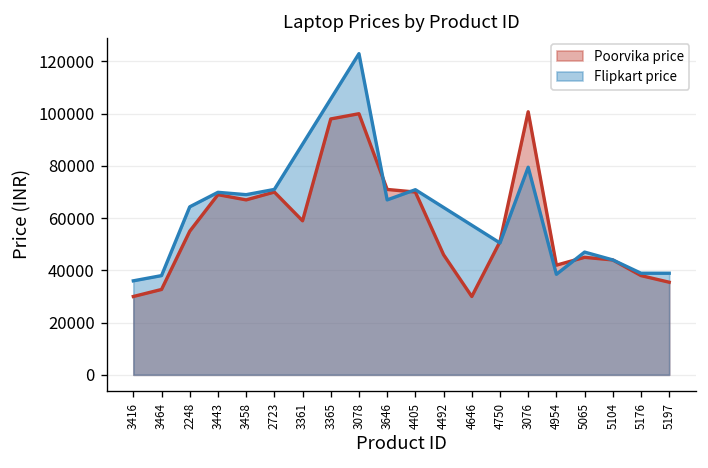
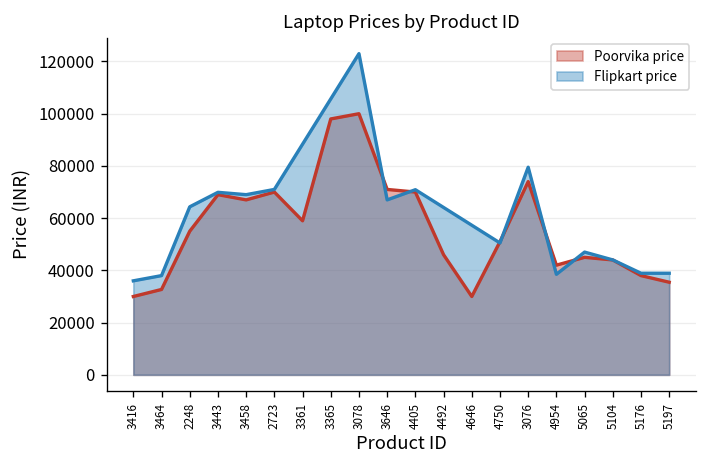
  {
    "Poorvika price": {
      "3416": 30000,
      "3464": 33000,
      "2248": 55000,
      "3458": 67000,
      "3361": 59000,
      "3365": 98000,
      "3078": 100000,
      "3646": 71000,
      "4492": 46000,
      "4646": 30000,
-     "3076": 101000,
+     "3076": 74000,
      "4954": 42000,
      "5065": 45000,
      "5197": 35000
    },
    "Flipkart price": {
      "3416": 36000,
      "3464": 38000,
      "2248": 64000,
      "3458": 69000,
      "3361": 88000,
      "3365": 106000,
      "3078": 123000,
      "3646": 67000,
      "4492": 64000,
      "4646": 57000,
      "3076": 80000,
      "4954": 38000,
      "5065": 47000,
      "5197": 39000
    }
  }
